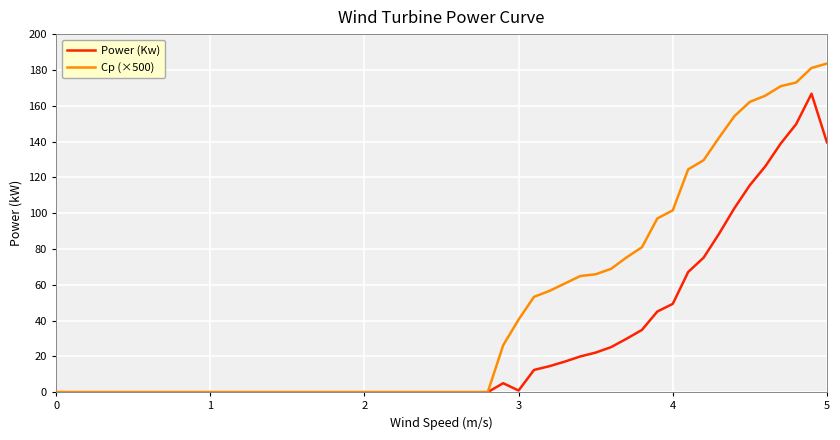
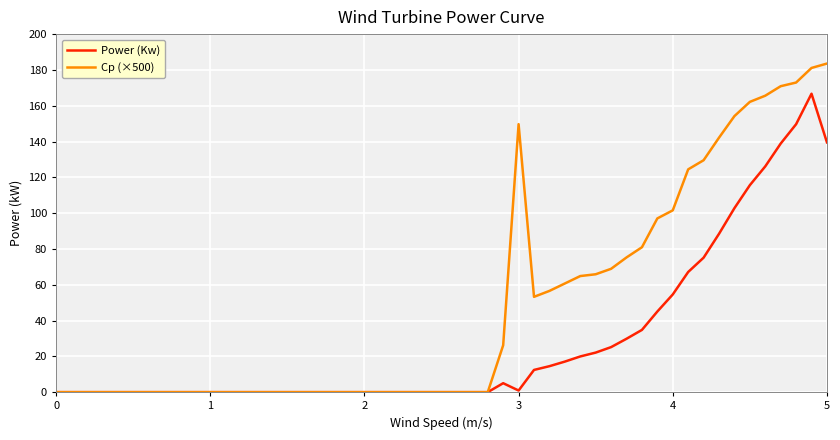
  {
    "Power (Kw)": {
      "3": 1,
-     "4": 49,
+     "4": 55,
      "5": 140
    },
    "Cp (×500)": {
-     "3": 41,
+     "3": 150,
      "4": 102,
      "5": 184
    }
  }
